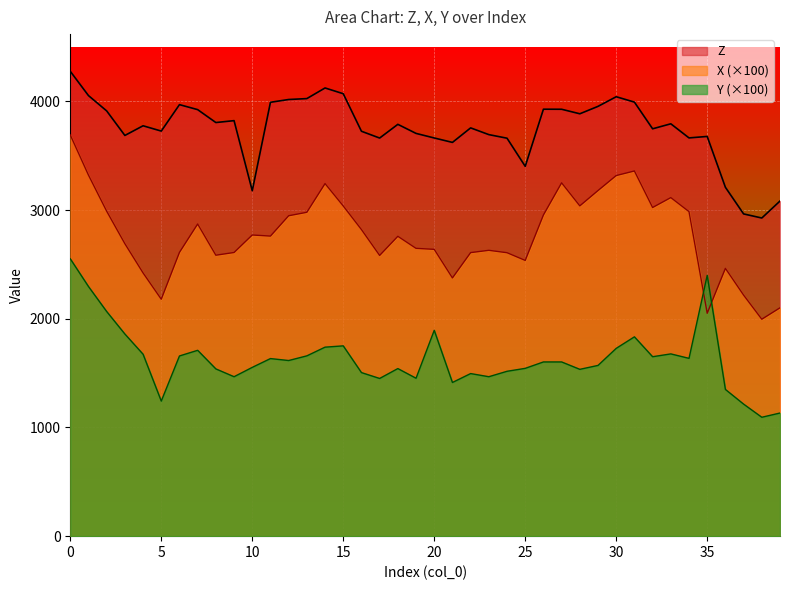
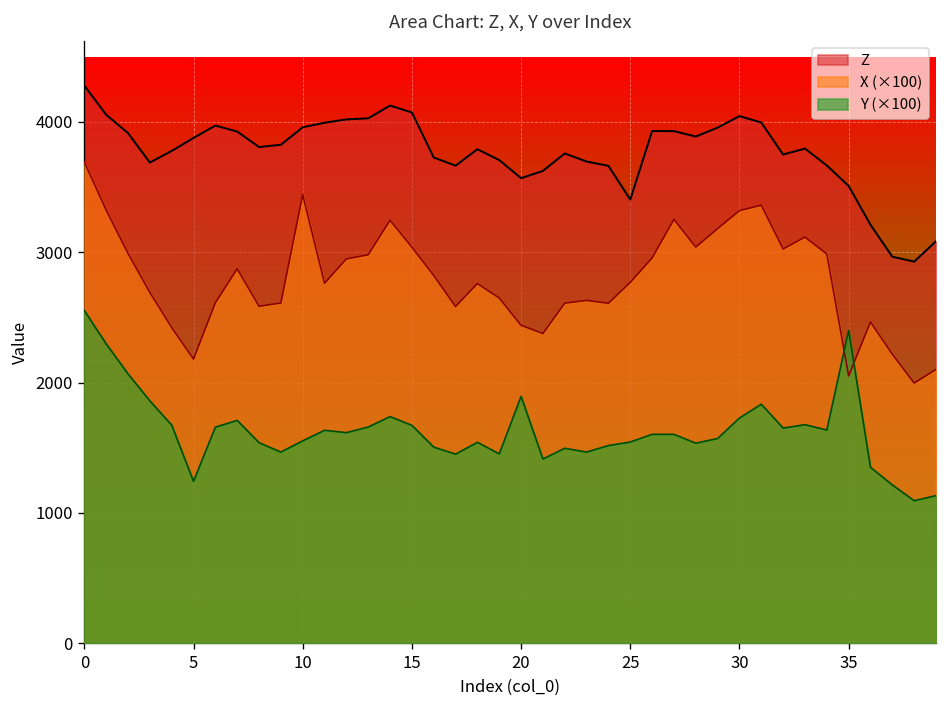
  {
    "Z": {
      "0": 4280,
-     "5": 3730,
-     "10": 3180,
+     "5": 3880,
+     "10": 3960,
      "15": 4070,
-     "20": 3660,
+     "20": 3570,
      "25": 3400,
      "30": 4040,
-     "35": 3680
+     "35": 3510
    },
    "X (×100)": {
      "0": 3690,
      "5": 2180,
-     "10": 2770,
+     "10": 3440,
      "15": 3040,
-     "20": 2640,
-     "25": 2540,
+     "20": 2440,
+     "25": 2770,
      "30": 3320,
      "35": 2050
    },
    "Y (×100)": {
      "0": 2550,
      "5": 1240,
      "10": 1550,
-     "15": 1750,
+     "15": 1670,
      "20": 1890,
      "25": 1540,
      "30": 1730,
      "35": 2400
    }
  }
